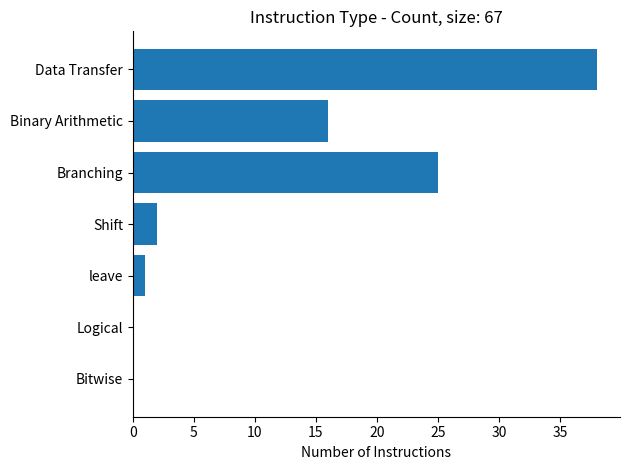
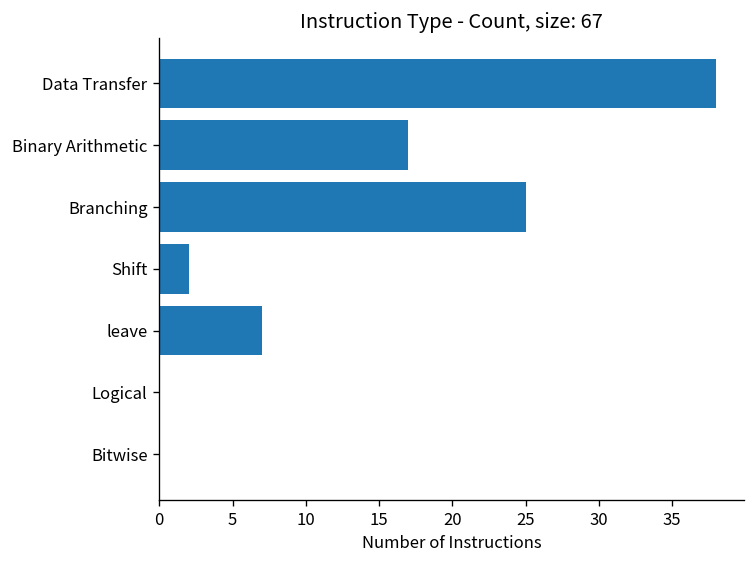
  {
    "Data Transfer": 38,
-   "Binary Arithmetic": 16,
+   "Binary Arithmetic": 17,
    "Branching": 25,
    "Shift": 2,
-   "leave": 1,
+   "leave": 7,
    "Logical": 0,
    "Bitwise": 0
  }
